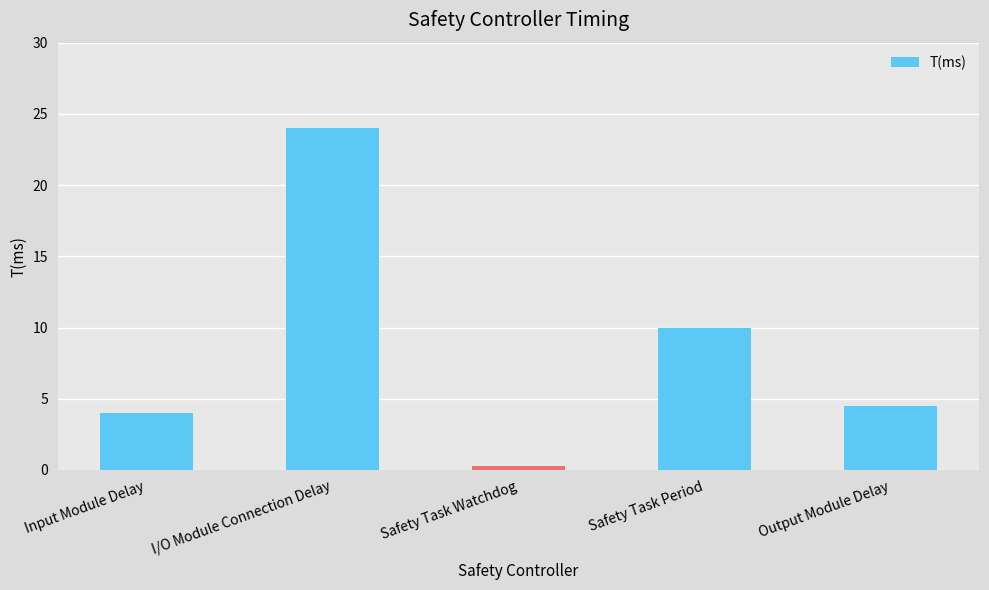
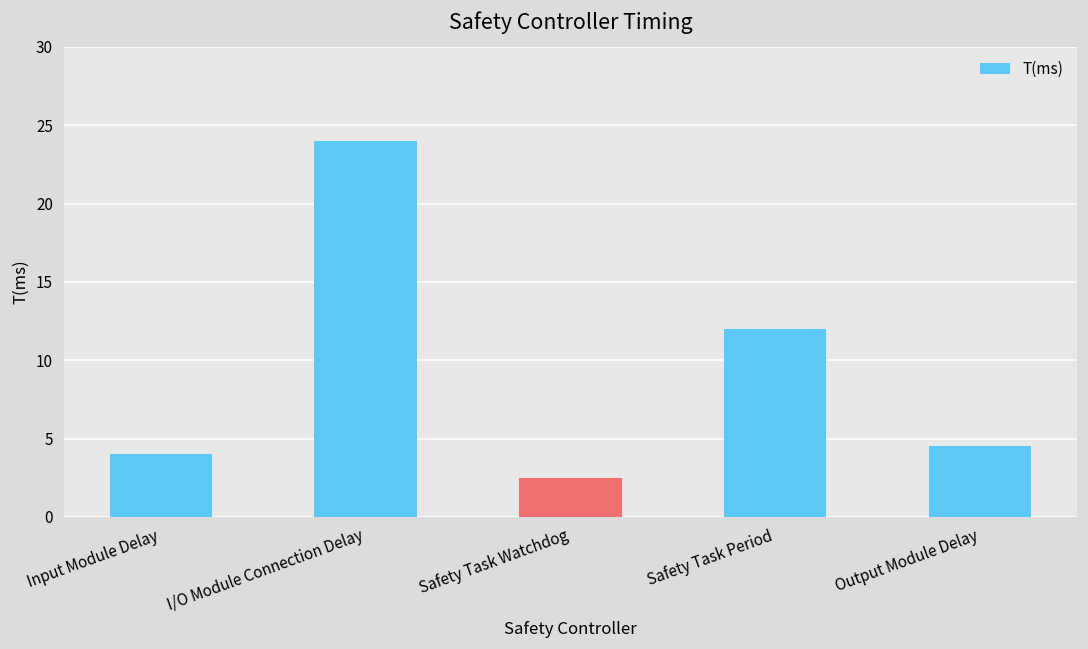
  {
    "Input Module Delay": 4.0,
    "I/O Module Connection Delay": 24.0,
-   "Safety Task Watchdog": 0.3,
-   "Safety Task Period": 10,
+   "Safety Task Watchdog": 2.5,
+   "Safety Task Period": 12,
    "Output Module Delay": 4.5
  }
